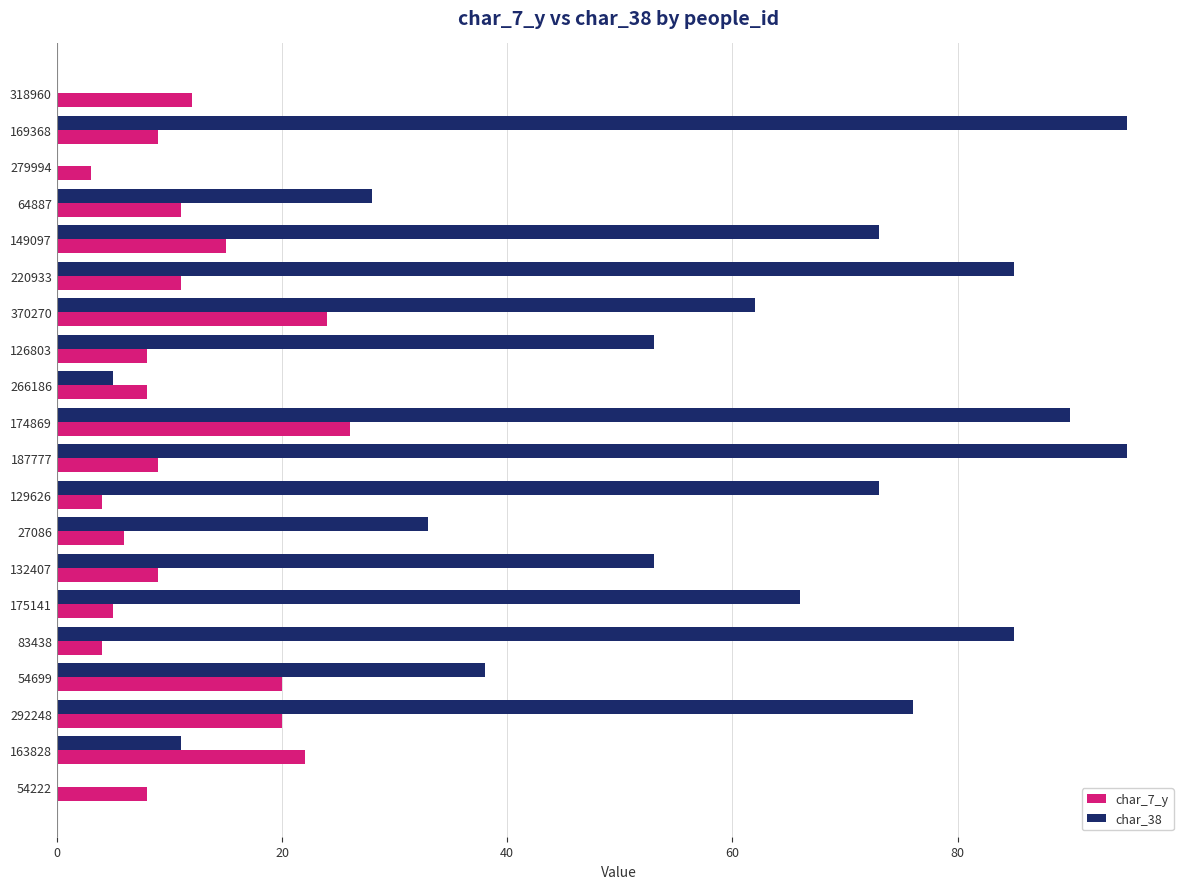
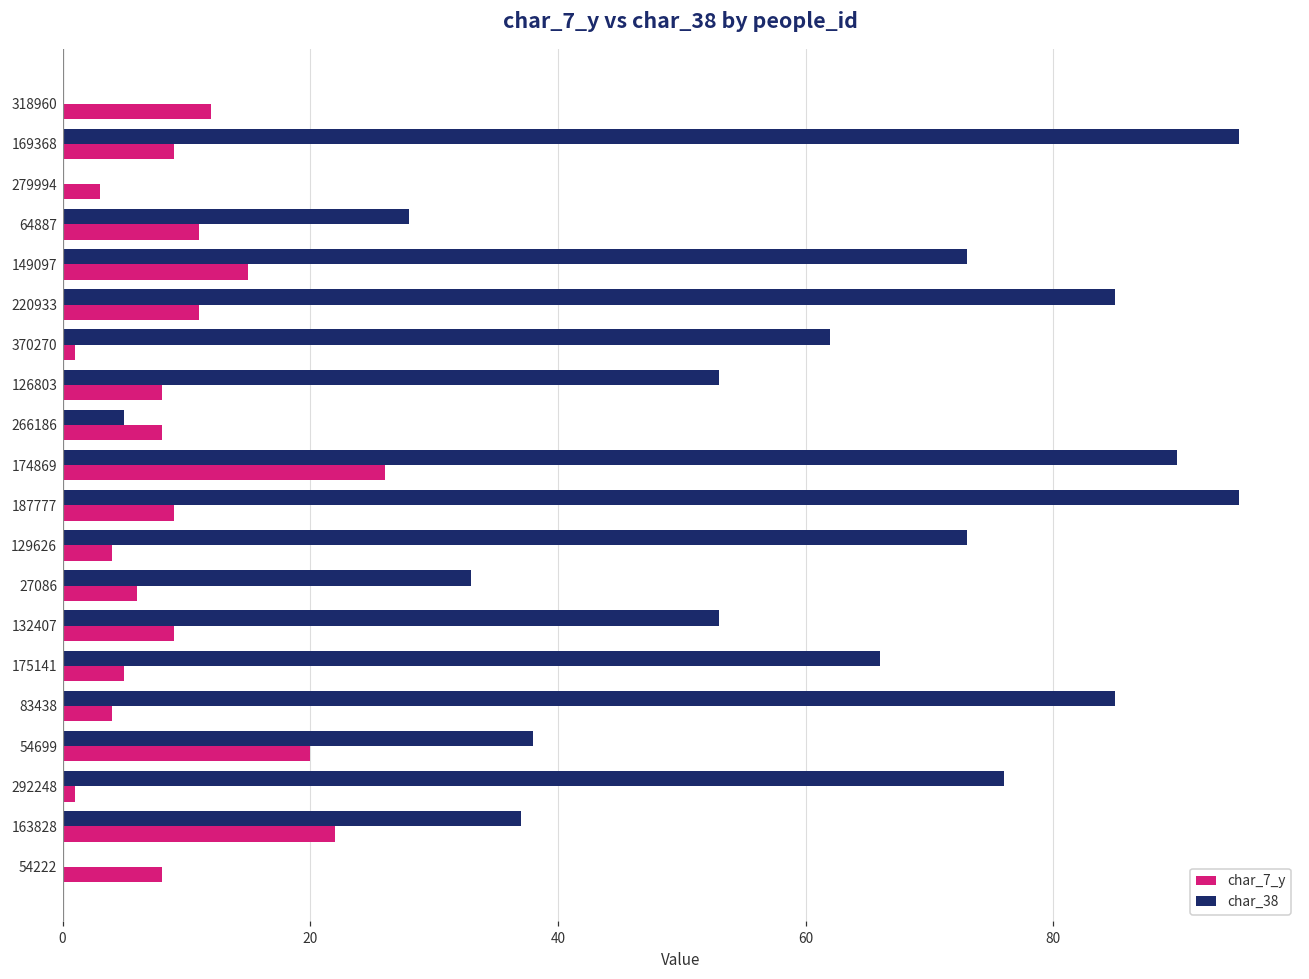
  {
    "char_7_y": {
      "318960": 12,
      "169368": 9,
      "279994": 3,
      "64887": 11,
      "149097": 15,
      "220933": 11,
-     "370270": 24,
+     "370270": 1,
      "126803": 8,
      "266186": 8,
      "174869": 26,
      "187777": 9,
      "129626": 4,
      "27086": 6,
      "132407": 9,
      "175141": 5,
      "83438": 4,
      "54699": 20,
-     "292248": 20,
+     "292248": 1,
      "163828": 22,
      "54222": 8
    },
    "char_38": {
      "318960": 0,
      "169368": 95,
      "279994": 0,
      "64887": 28,
      "149097": 73,
      "220933": 85,
      "370270": 62,
      "126803": 53,
      "266186": 5,
      "174869": 90,
      "187777": 95,
      "129626": 73,
      "27086": 33,
      "132407": 53,
      "175141": 66,
      "83438": 85,
      "54699": 38,
      "292248": 76,
-     "163828": 11,
+     "163828": 37,
      "54222": 0
    }
  }
